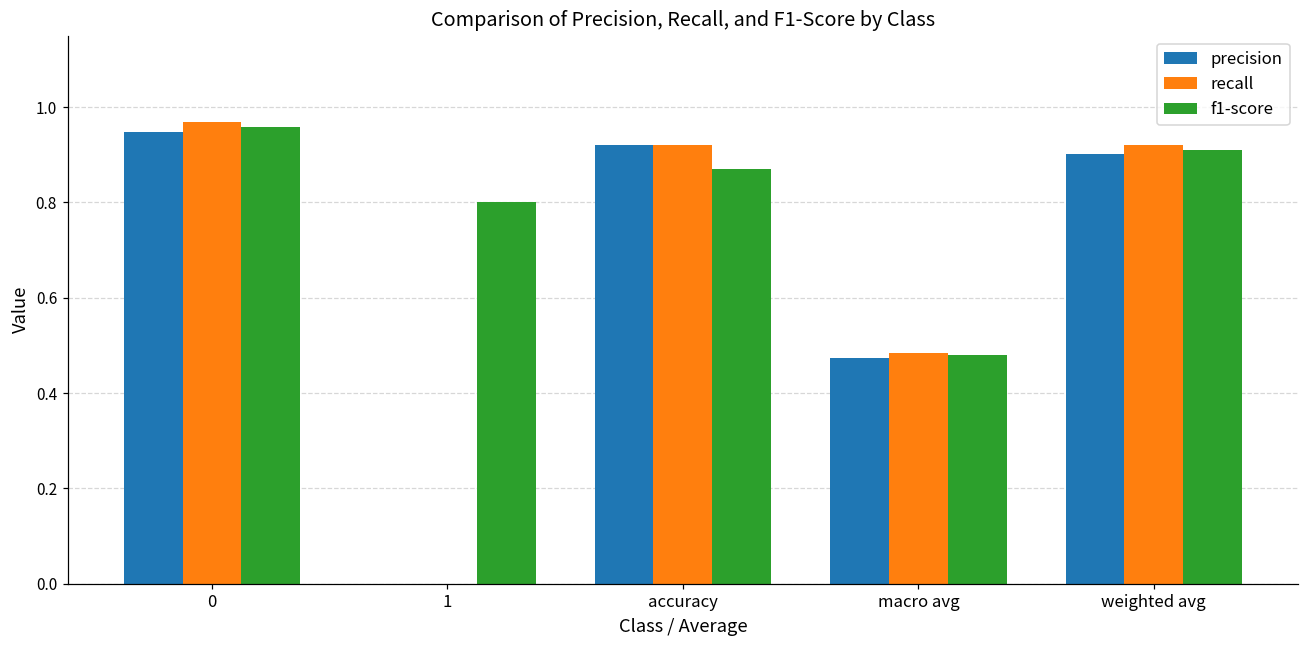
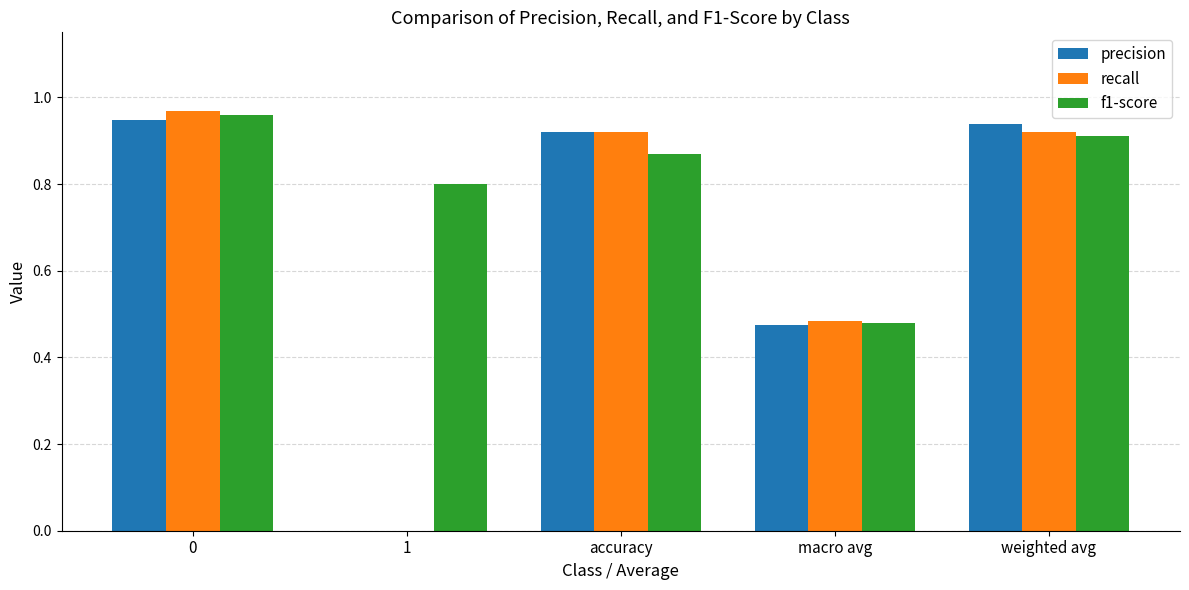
  {
    "precision": {
      "0": 0.95,
      "1": 0.00,
      "accuracy": 0.92,
      "macro avg": 0.47,
-     "weighted avg": 0.90
+     "weighted avg": 0.94
    },
    "recall": {
      "0": 0.97,
      "1": 0.00,
      "accuracy": 0.92,
      "macro avg": 0.48,
      "weighted avg": 0.92
    },
    "f1-score": {
      "0": 0.96,
      "1": 0.80,
      "accuracy": 0.87,
      "macro avg": 0.48,
      "weighted avg": 0.91
    }
  }
